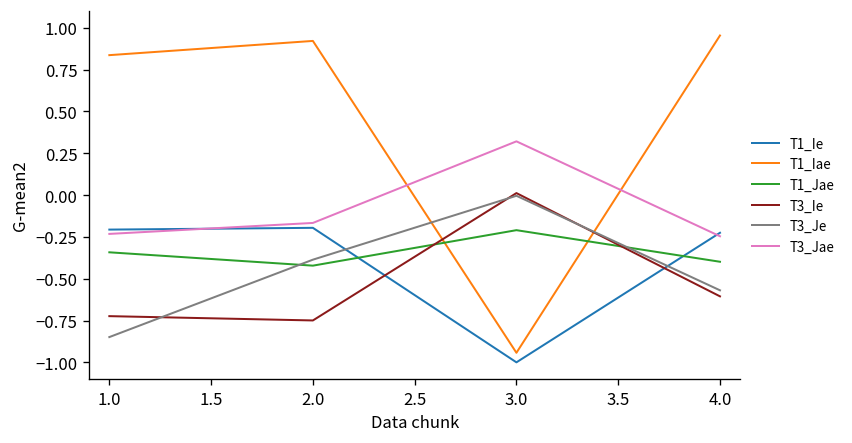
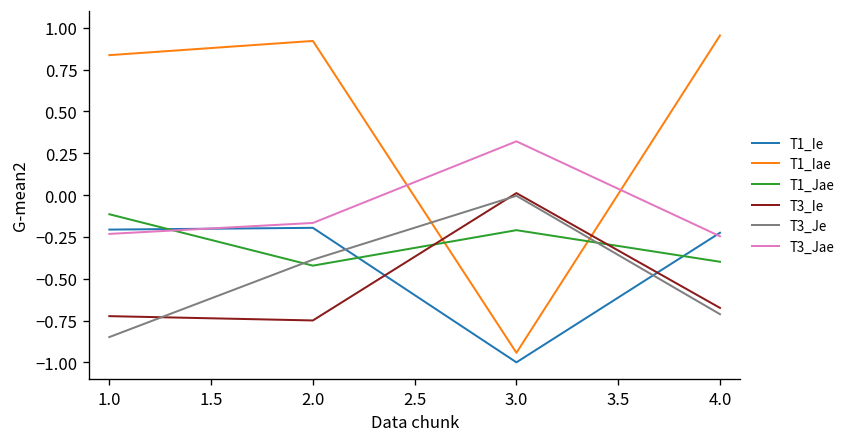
  {
    "T1_Ie": {
      "1.0": -0.21,
      "2.0": -0.20,
      "3.0": -1.00,
      "4.0": -0.23
    },
    "T1_Iae": {
      "1.0": 0.84,
      "2.0": 0.92,
      "3.0": -0.94,
      "4.0": 0.95
    },
    "T1_Jae": {
-     "1.0": -0.34,
+     "1.0": -0.11,
      "2.0": -0.42,
      "3.0": -0.21,
      "4.0": -0.40
    },
    "T3_Ie": {
      "1.0": -0.72,
      "2.0": -0.75,
-     "4.0": -0.61
+     "4.0": -0.67
    },
    "T3_Je": {
      "1.0": -0.85,
      "2.0": -0.39,
-     "4.0": -0.57
+     "4.0": -0.71
    },
    "T3_Jae": {
      "1.0": -0.23,
      "2.0": -0.17,
      "3.0": 0.32,
      "4.0": -0.25
    }
  }
